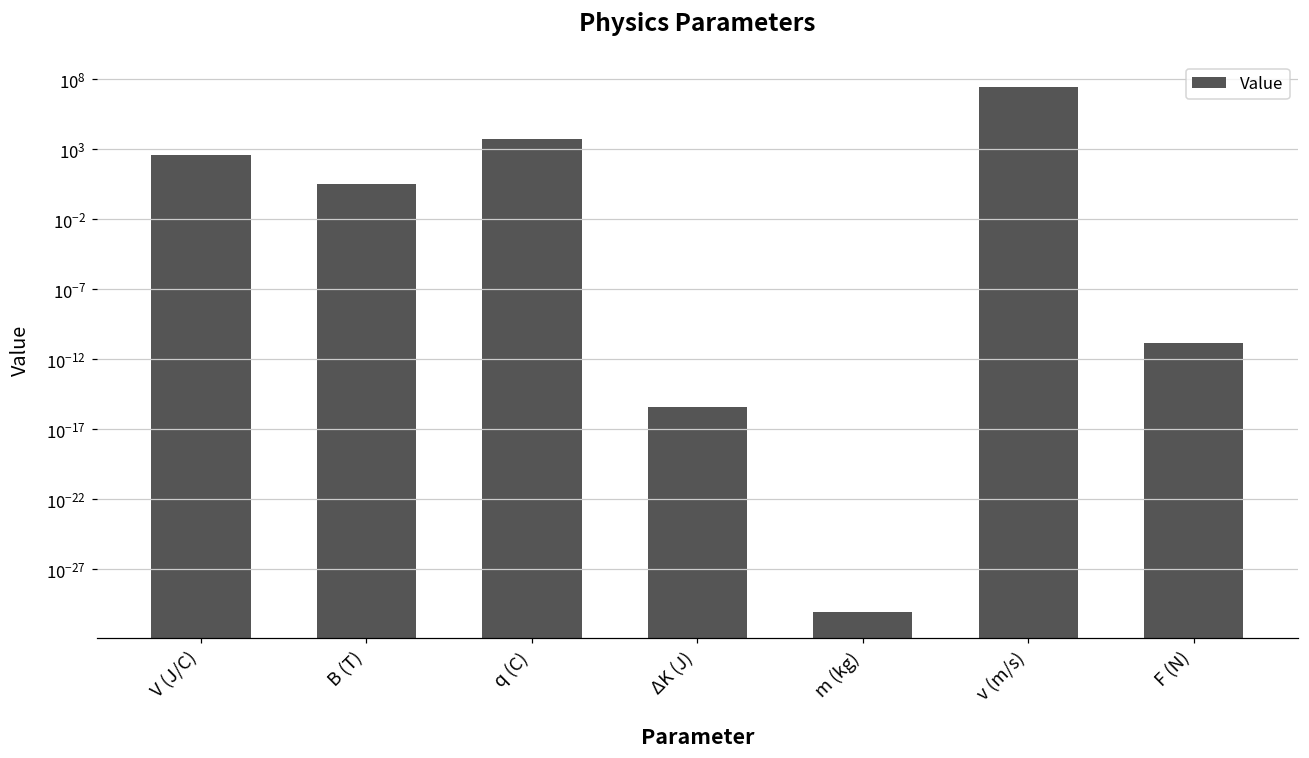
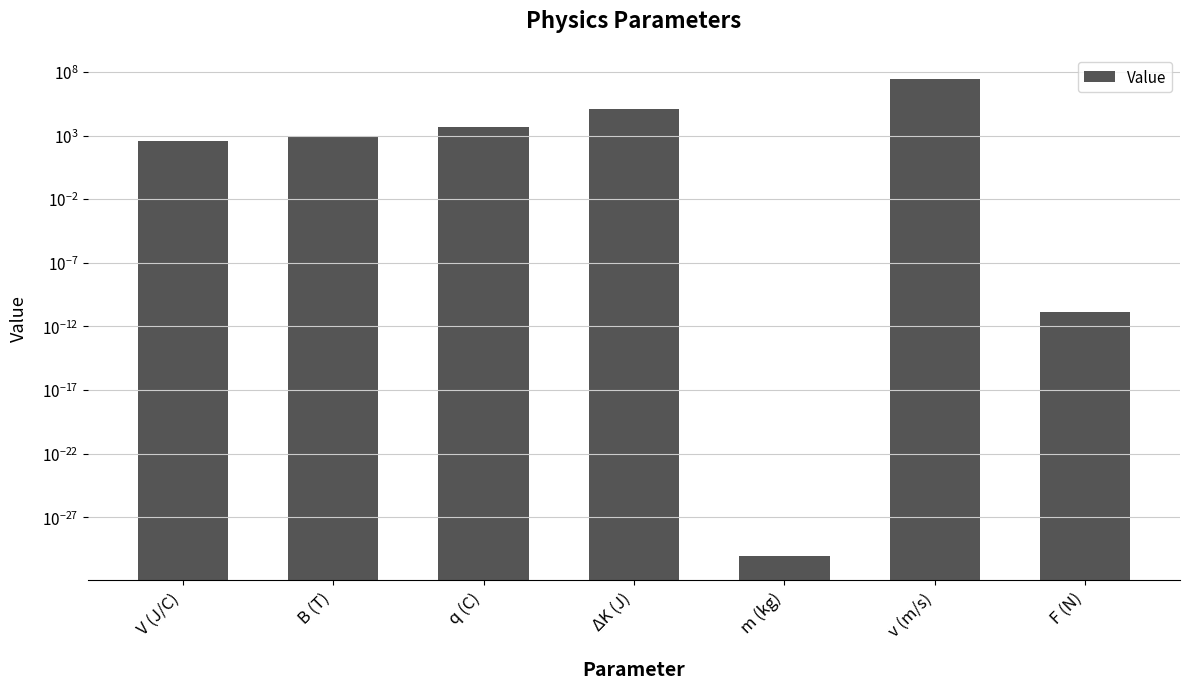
  {
    "V (J/C)": 400,
-   "B (T)": 3,
+   "B (T)": 1000,
    "q (C)": 5000,
-   "ΔK (J)": 0,
+   "ΔK (J)": 100000,
    "m (kg)": 0.000000000000,
    "v (m/s)": 30000000,
    "F (N)": 0.00000000001
  }
